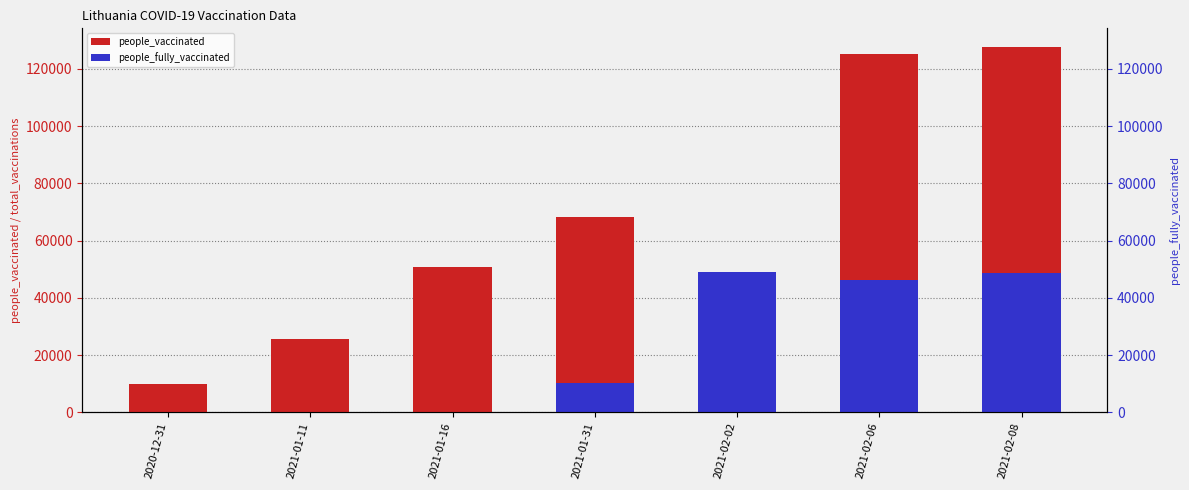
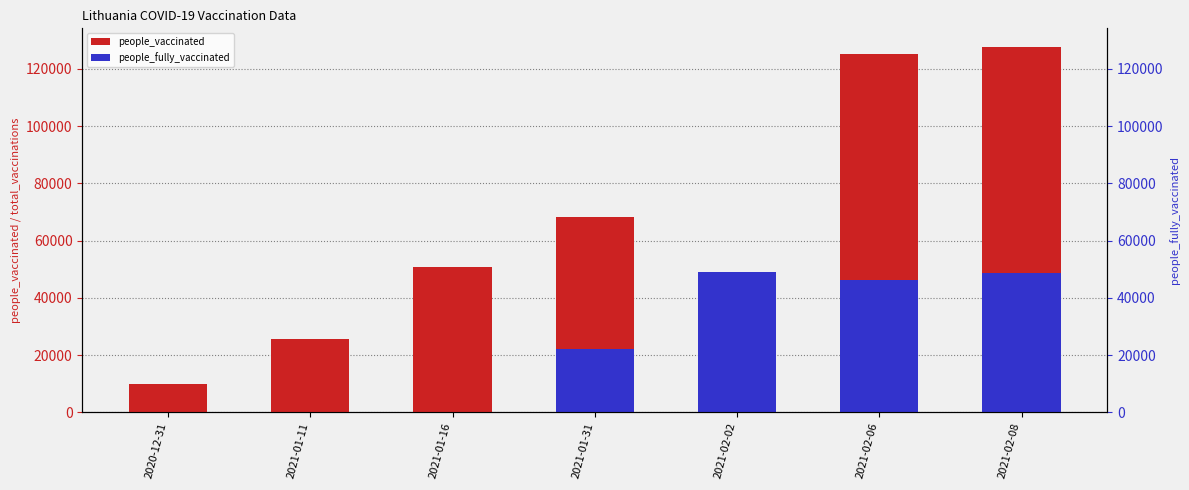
  {
    "people_vaccinated": {
      "2020-12-31": 10000,
      "2021-01-11": 26000,
      "2021-01-16": 51000,
      "2021-01-31": 68000,
      "2021-02-06": 125000,
      "2021-02-08": 128000
    },
    "people_fully_vaccinated": {
      "2020-12-31": 0,
      "2021-01-11": 0,
      "2021-01-16": 0,
-     "2021-01-31": 10000,
+     "2021-01-31": 22000,
      "2021-02-02": 49000
    }
  }
